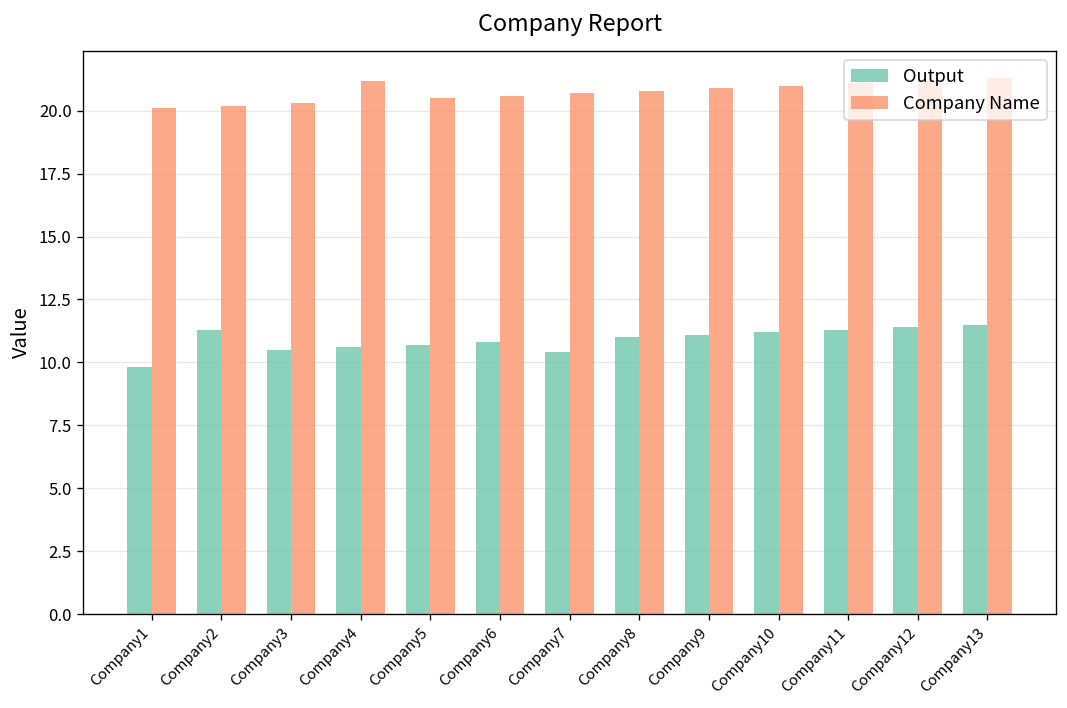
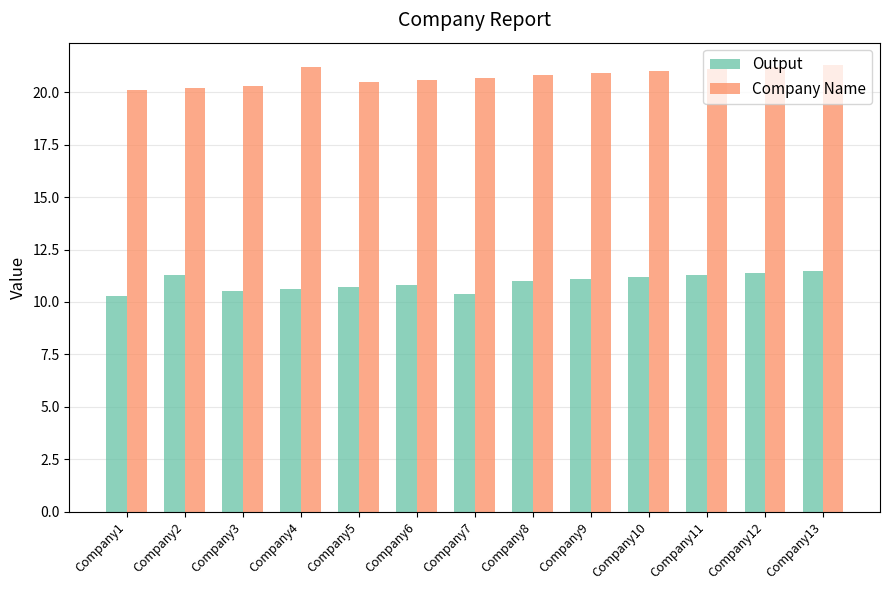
  {
    "Output": {
-     "Company1": 9.8,
+     "Company1": 10.3,
      "Company2": 11.3,
      "Company3": 10.5,
      "Company4": 10.6,
      "Company5": 10.7,
      "Company6": 10.8,
      "Company7": 10.4,
      "Company8": 11.0,
      "Company9": 11.1,
      "Company10": 11.2,
      "Company11": 11.3,
      "Company12": 11.4,
      "Company13": 11.5
    },
    "Company Name": {
      "Company1": 20.1,
      "Company2": 20.2,
      "Company3": 20.3,
      "Company4": 21.2,
      "Company5": 20.5,
      "Company6": 20.6,
      "Company7": 20.7,
      "Company8": 20.8,
      "Company9": 20.9,
      "Company10": 21.0
    }
  }
